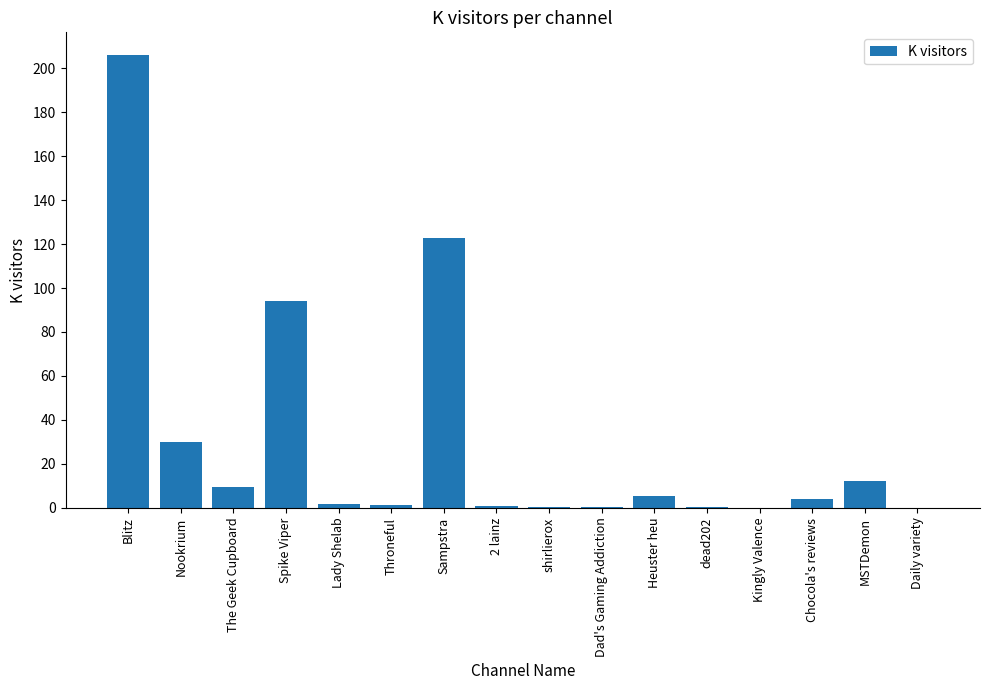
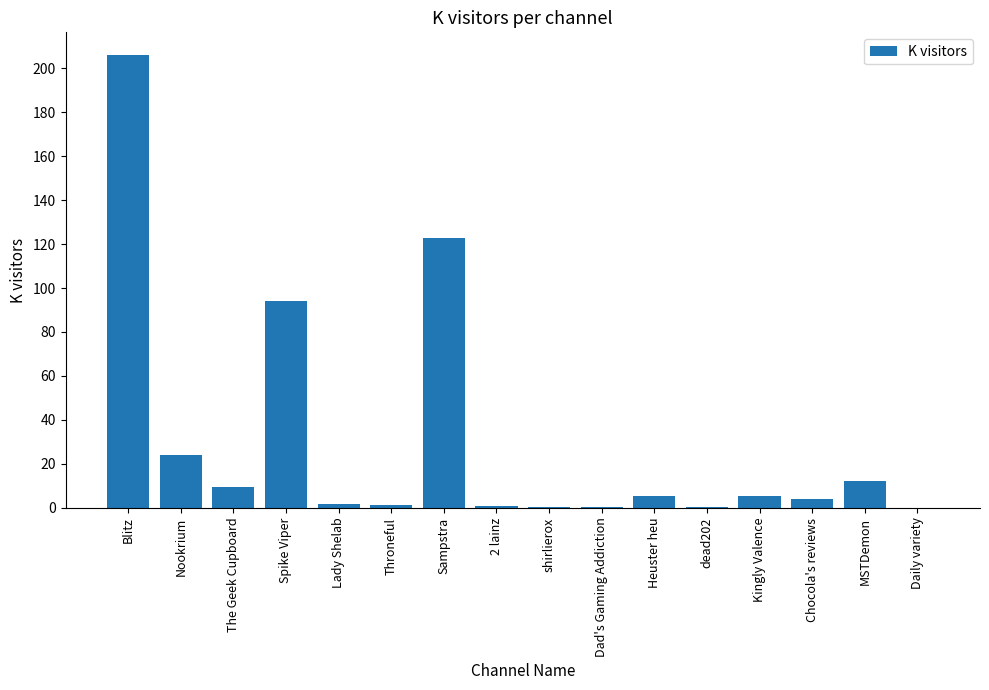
  {
    "Blitz": 206,
-   "Nookrium": 30,
+   "Nookrium": 24,
    "The Geek Cupboard": 9,
    "Spike Viper": 94,
    "Lady Shelab": 2,
    "Throneful": 1,
    "Sampstra": 123,
    "Heuster heu": 6,
-   "Kingly Valence": 0,
+   "Kingly Valence": 5,
    "Chocola's reviews": 4,
    "MSTDemon": 12
  }
